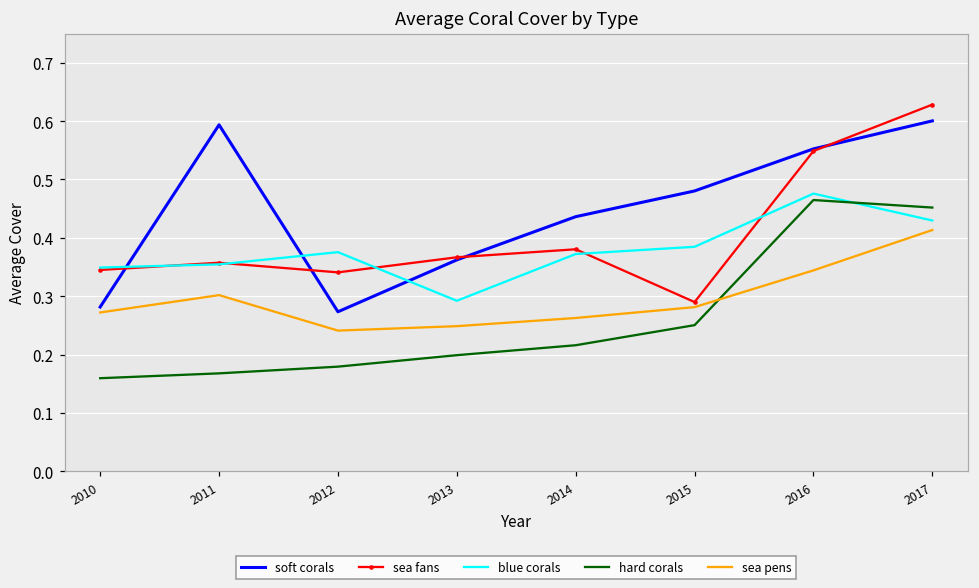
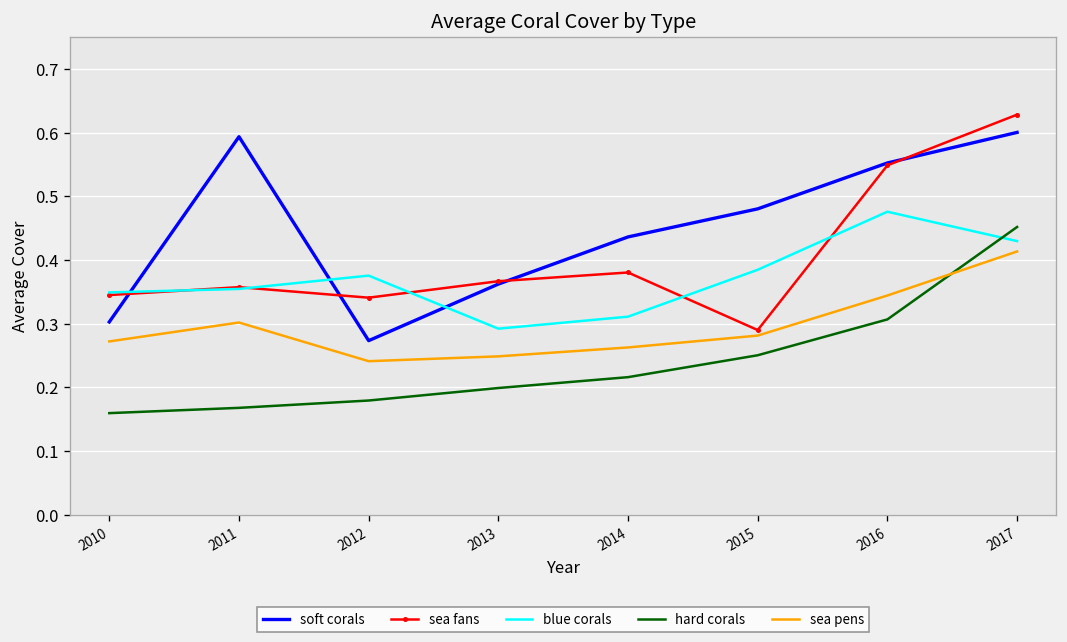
  {
    "soft corals": {
-     "2010": 0.28,
+     "2010": 0.30,
      "2011": 0.59,
      "2012": 0.27,
      "2014": 0.44,
      "2015": 0.48,
      "2017": 0.60
    },
    "sea fans": {
      "2012": 0.34,
      "2014": 0.38,
      "2015": 0.29,
      "2017": 0.63
    },
    "blue corals": {
      "2012": 0.38,
      "2013": 0.29,
-     "2014": 0.37,
+     "2014": 0.31,
      "2015": 0.38,
      "2016": 0.48,
      "2017": 0.43
    },
    "hard corals": {
      "2010": 0.16,
      "2011": 0.17,
      "2012": 0.18,
      "2013": 0.20,
      "2014": 0.22,
      "2015": 0.25,
-     "2016": 0.46,
+     "2016": 0.31,
      "2017": 0.45
    },
    "sea pens": {
      "2010": 0.27,
      "2011": 0.30,
      "2012": 0.24,
      "2013": 0.25,
      "2014": 0.26,
      "2015": 0.28,
      "2016": 0.34,
      "2017": 0.41
    }
  }
